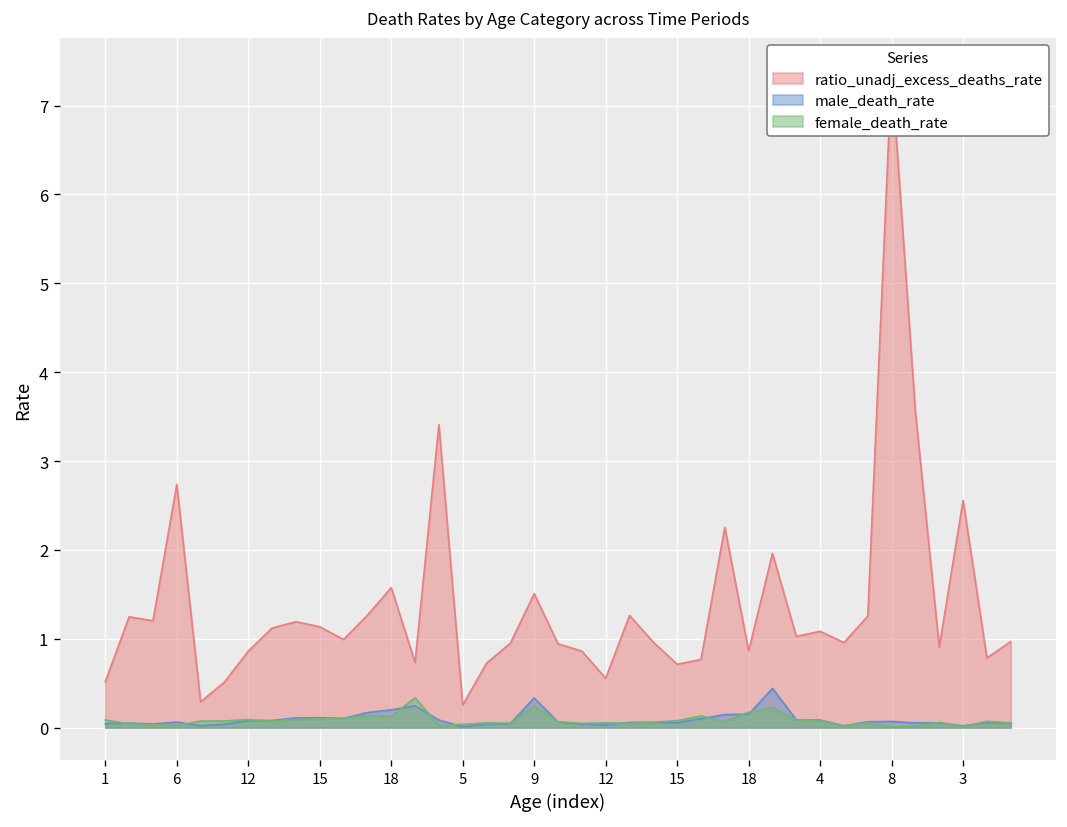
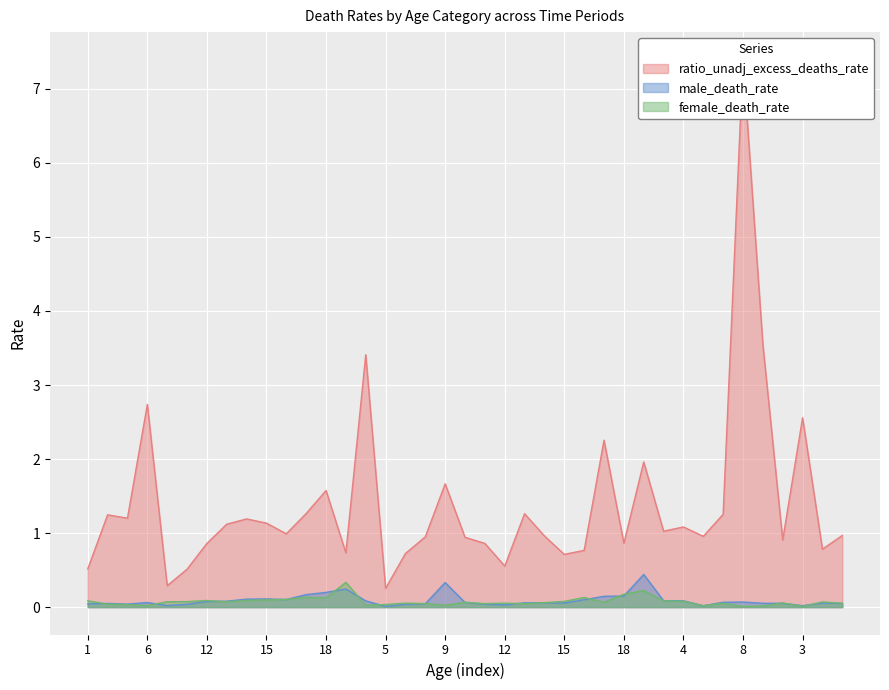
  {
    "ratio_unadj_excess_deaths_rate": {
      "6": 2.7,
-     "9": 1.5,
+     "9": 1.7,
      "3": 2.6
    },
    "male_death_rate": {
      "6": 0.1,
      "9": 0.3
    },
    "female_death_rate": {
      "6": 0.0,
-     "9": 0.2
+     "9": 0.0
    }
  }
